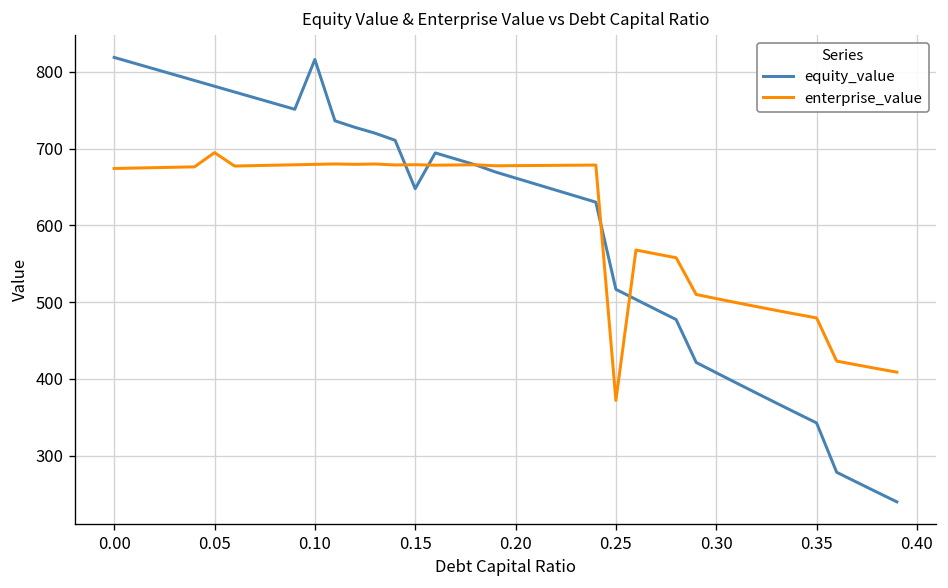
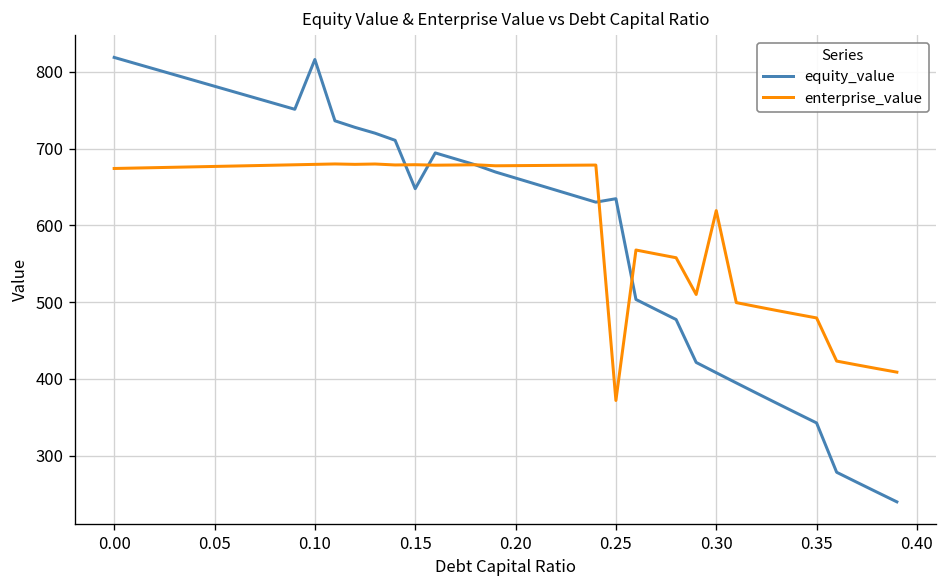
  {
    "equity_value": {
      "0.00": 820,
      "0.05": 780,
      "0.10": 820,
      "0.15": 650,
      "0.20": 660,
-     "0.25": 520,
+     "0.25": 630,
      "0.30": 410,
      "0.35": 340
    },
    "enterprise_value": {
      "0.00": 670,
-     "0.05": 690,
+     "0.05": 680,
      "0.10": 680,
      "0.15": 680,
      "0.20": 680,
      "0.25": 370,
-     "0.30": 500,
+     "0.30": 620,
      "0.35": 480
    }
  }
